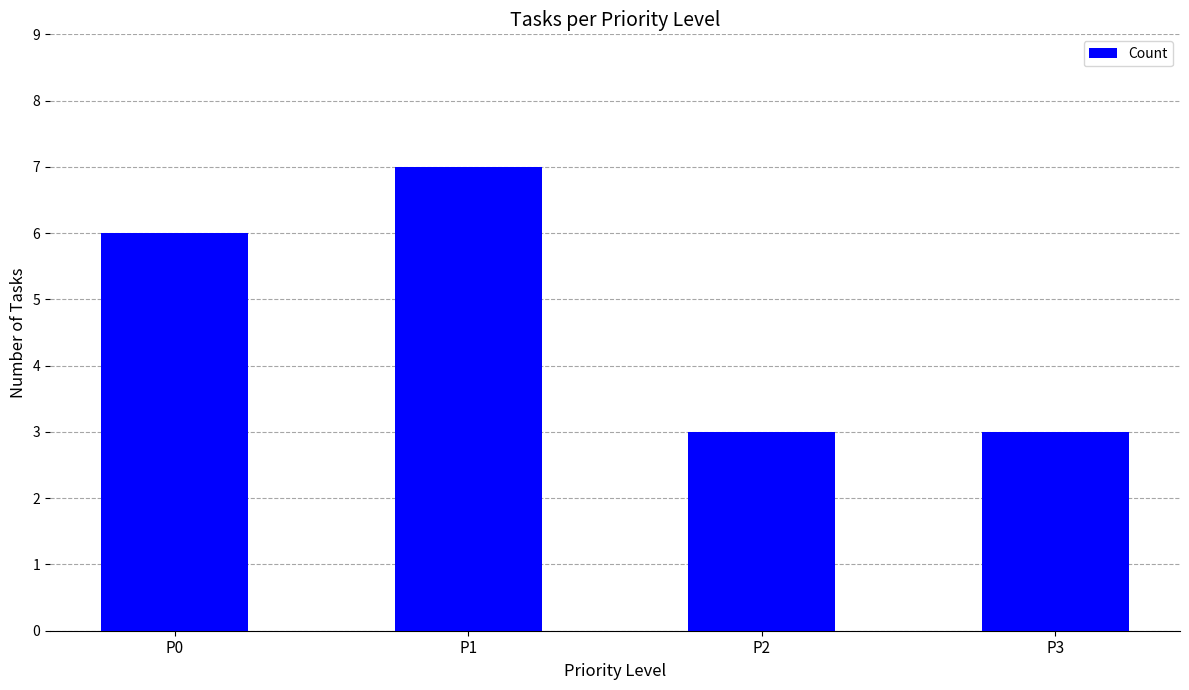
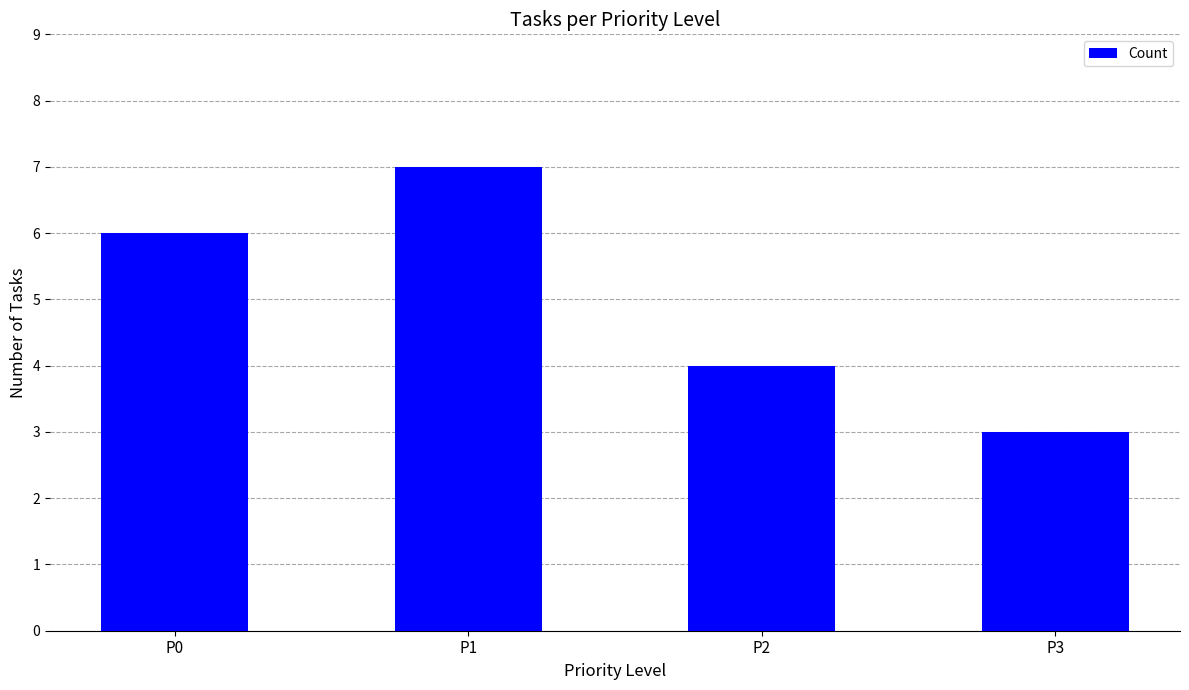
  {
    "P0": 6,
    "P1": 7,
-   "P2": 3,
+   "P2": 4,
    "P3": 3
  }
